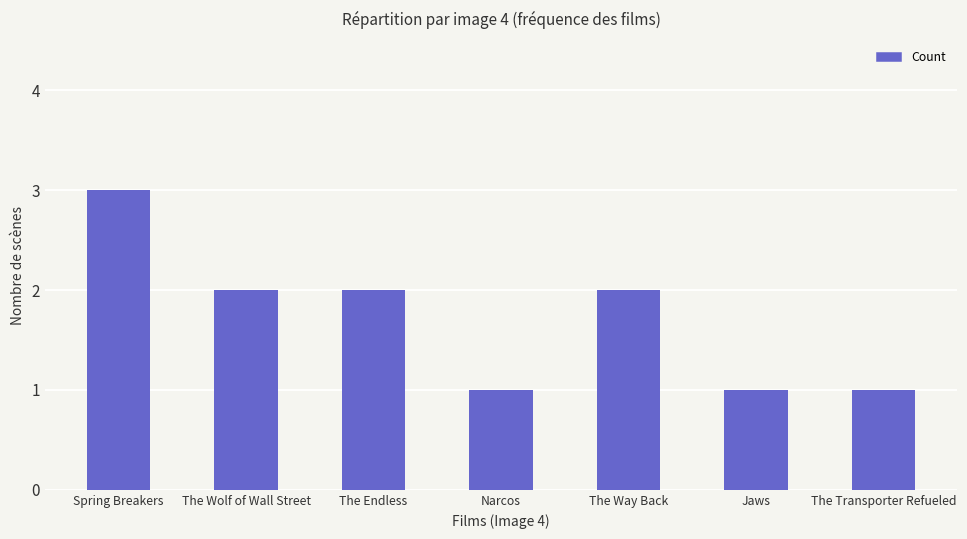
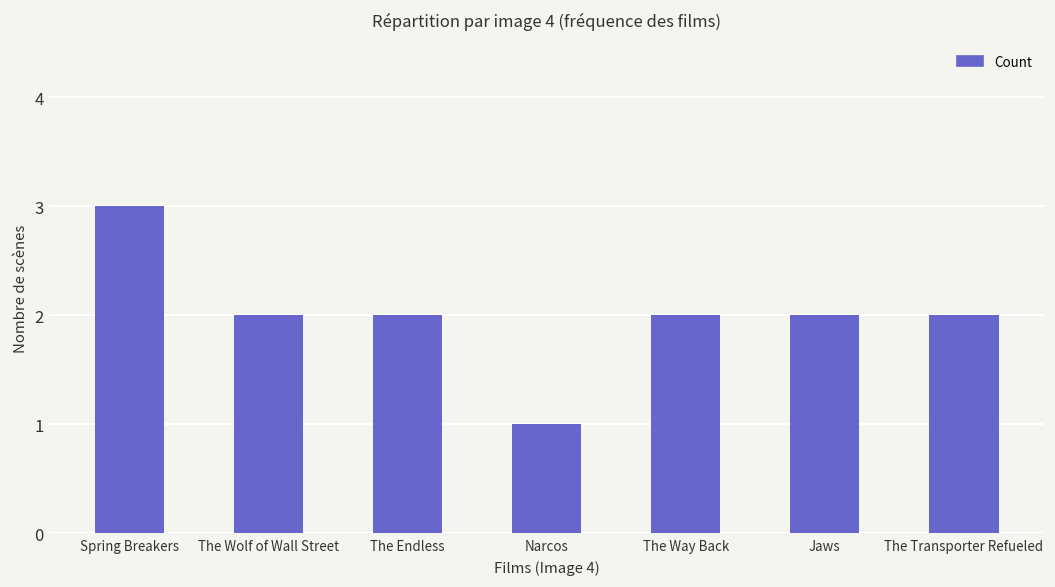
  {
    "Spring Breakers": 3,
    "The Wolf of Wall Street": 2,
    "The Endless": 2,
    "Narcos": 1,
    "The Way Back": 2,
-   "Jaws": 1,
-   "The Transporter Refueled": 1
+   "Jaws": 2,
+   "The Transporter Refueled": 2
  }
